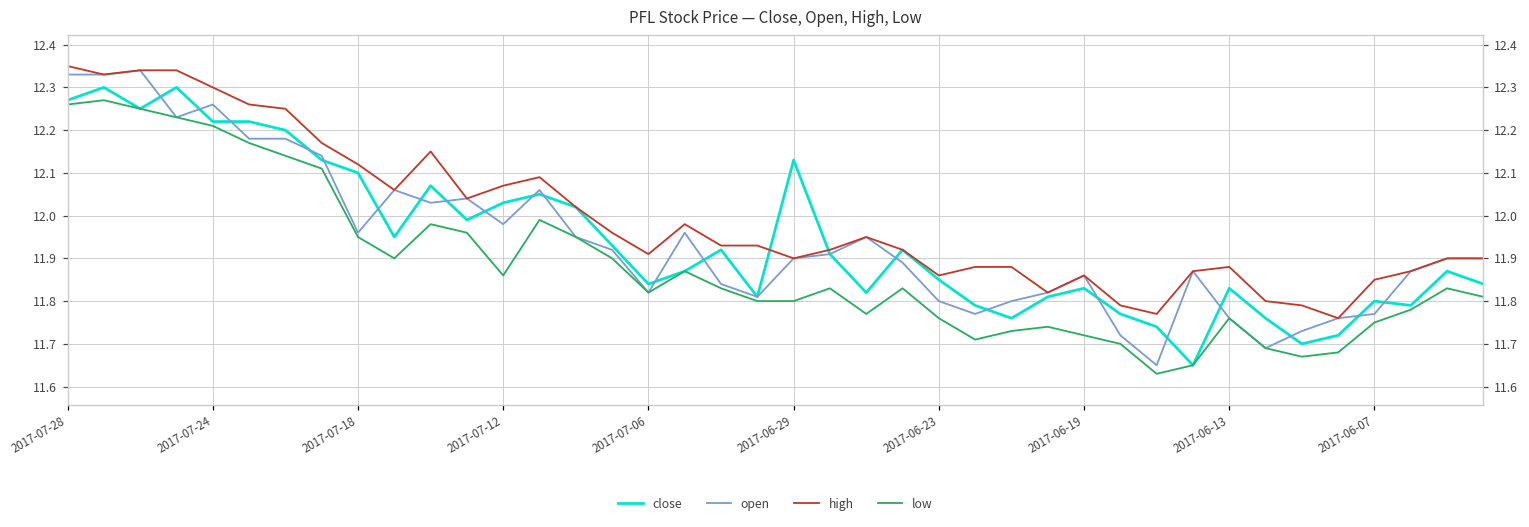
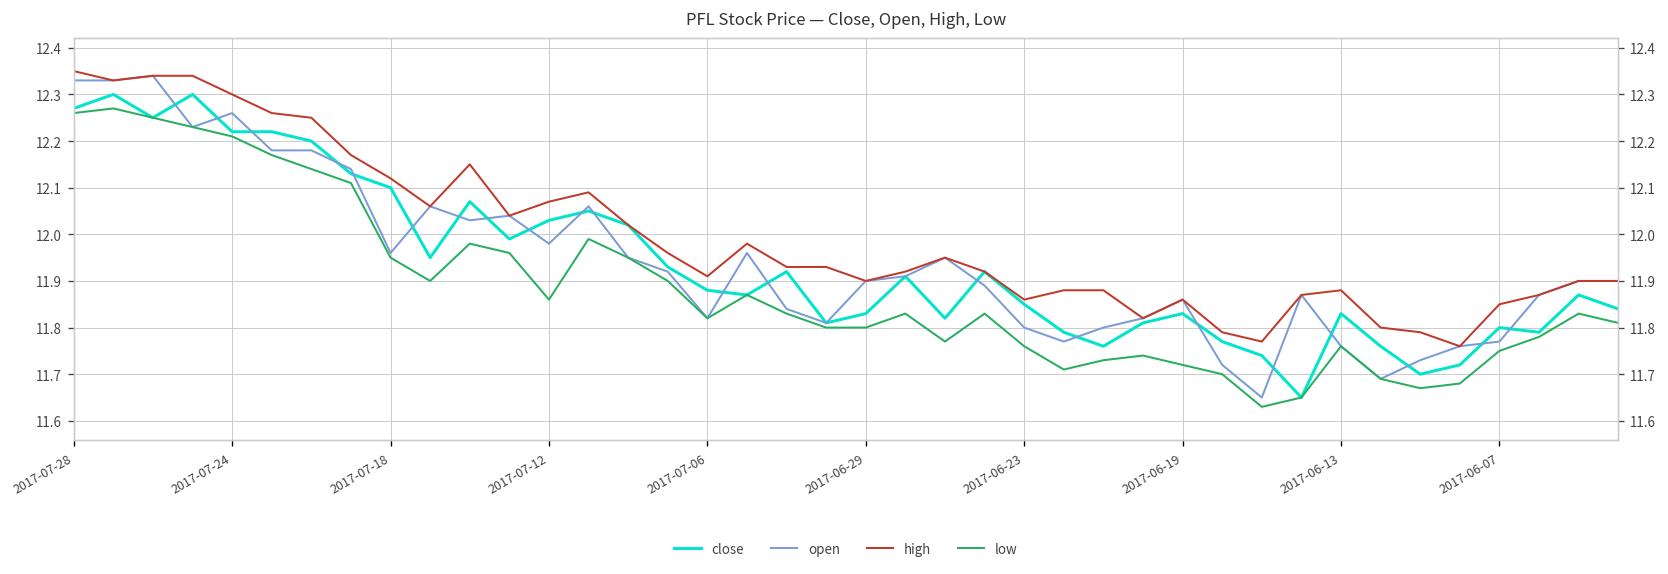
  {
    "close": {
      "2017-07-28": 12.27,
      "2017-07-24": 12.22,
      "2017-07-18": 12.10,
      "2017-07-12": 12.03,
-     "2017-07-06": 11.84,
-     "2017-06-29": 12.13,
+     "2017-07-06": 11.88,
+     "2017-06-29": 11.83,
      "2017-06-23": 11.85,
      "2017-06-19": 11.83,
      "2017-06-13": 11.83,
      "2017-06-07": 11.80
    },
    "open": {
      "2017-07-28": 12.33,
      "2017-07-24": 12.26,
      "2017-07-18": 11.96,
      "2017-07-12": 11.98,
      "2017-06-23": 11.80,
      "2017-06-07": 11.77
    },
    "high": {
      "2017-07-28": 12.35,
      "2017-07-24": 12.30,
      "2017-07-18": 12.12,
      "2017-07-12": 12.07,
      "2017-07-06": 11.91,
      "2017-06-23": 11.86,
      "2017-06-13": 11.88,
      "2017-06-07": 11.85
    },
    "low": {
      "2017-07-28": 12.26,
      "2017-07-24": 12.21,
      "2017-07-18": 11.95,
      "2017-07-12": 11.86,
      "2017-06-29": 11.80,
      "2017-06-23": 11.76,
      "2017-06-19": 11.72,
      "2017-06-07": 11.75
    }
  }
